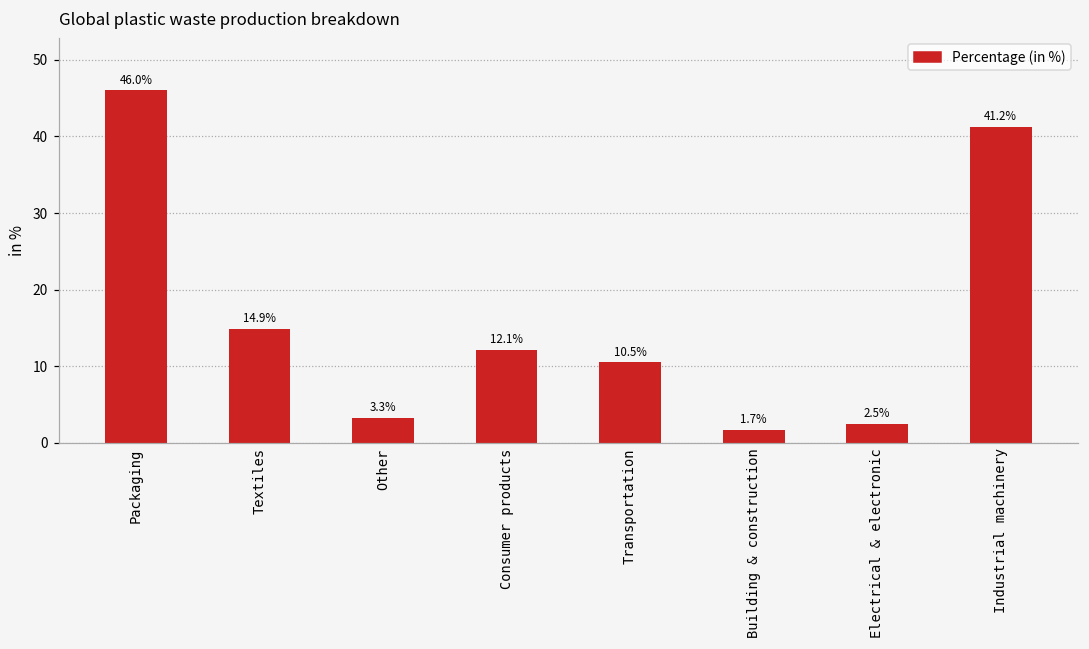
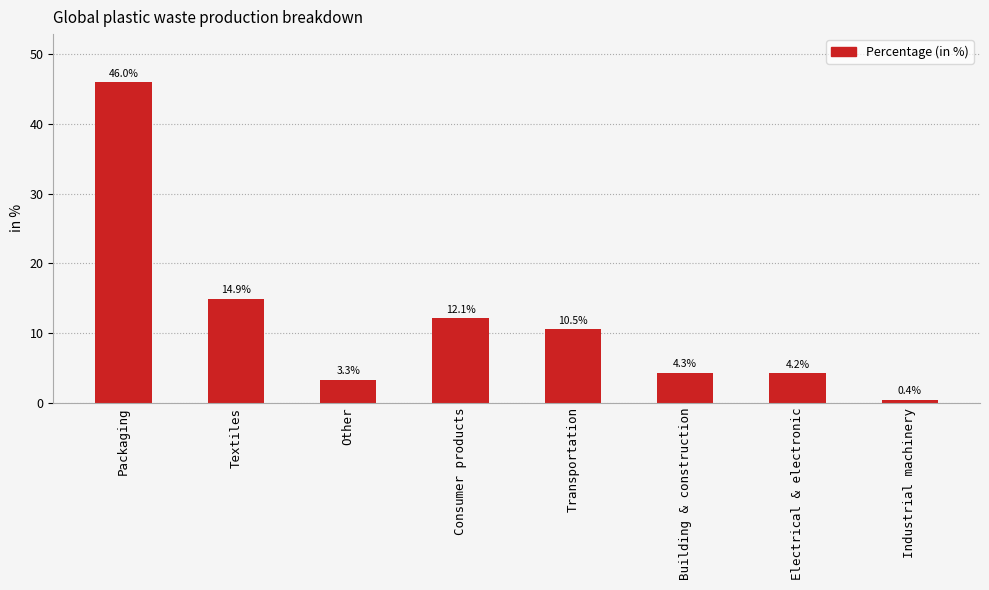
  {
    "Packaging": "46.0%",
    "Textiles": "14.9%",
    "Other": "3.3%",
    "Consumer products": "12.1%",
    "Transportation": "10.5%",
-   "Building & construction": "1.7%",
-   "Electrical & electronic": "2.5%",
-   "Industrial machinery": "41.2%"
+   "Building & construction": "4.3%",
+   "Electrical & electronic": "4.2%",
+   "Industrial machinery": "0.4%"
  }
